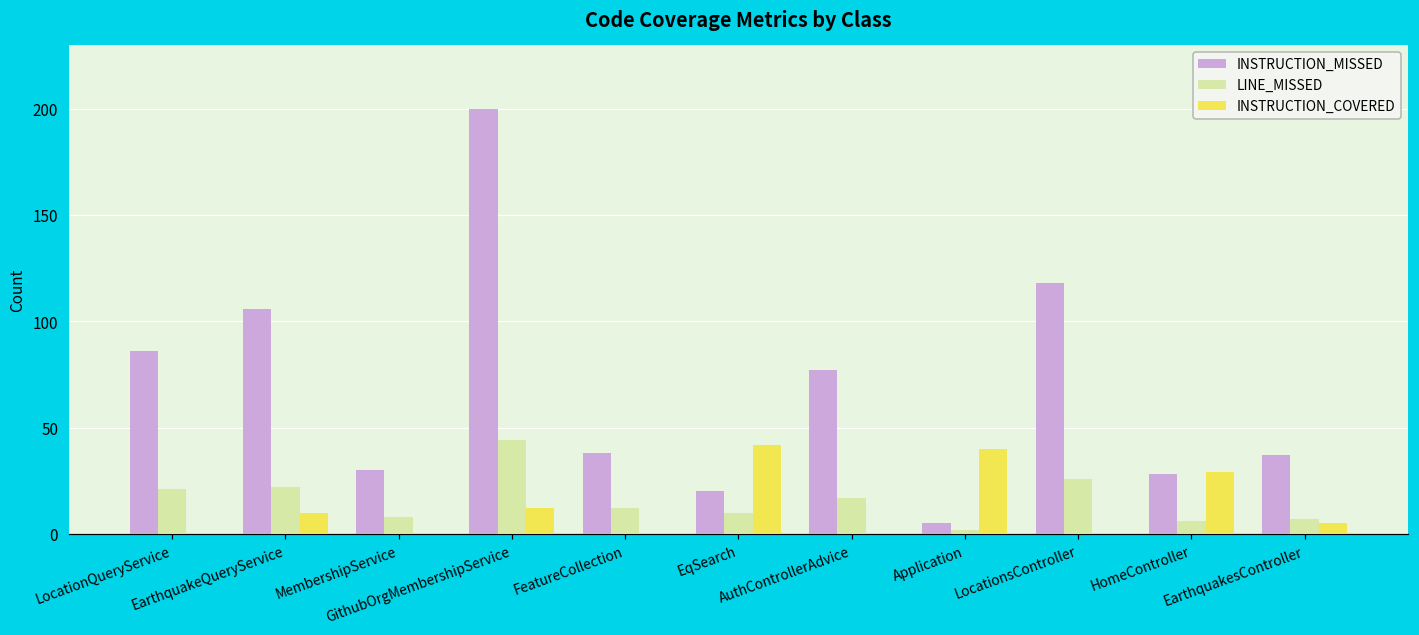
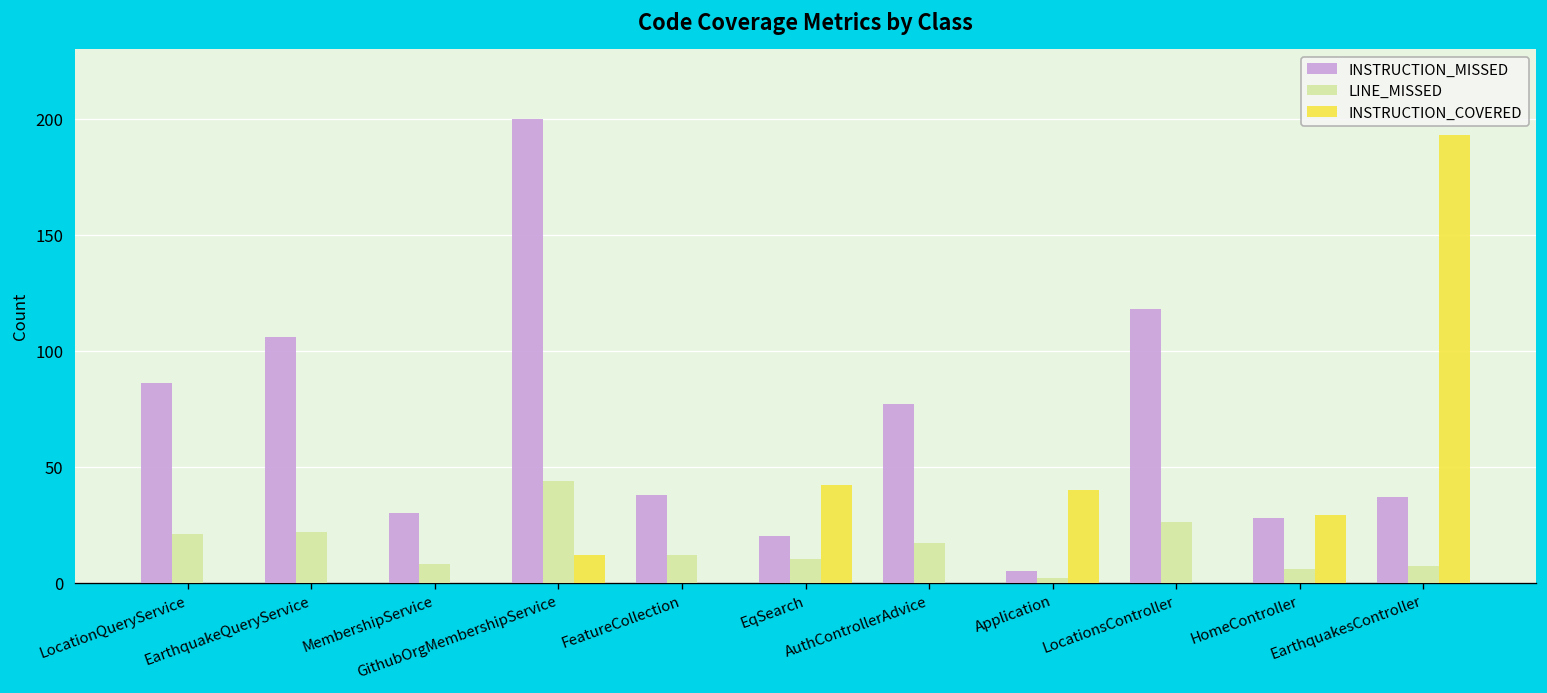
  {
    "INSTRUCTION_MISSED": {
      "LocationQueryService": 86,
      "EarthquakeQueryService": 106,
      "MembershipService": 30,
      "GithubOrgMembershipService": 200,
      "FeatureCollection": 38,
      "EqSearch": 20,
      "AuthControllerAdvice": 77,
      "Application": 5,
      "LocationsController": 118,
      "HomeController": 28,
      "EarthquakesController": 37
    },
    "LINE_MISSED": {
      "LocationQueryService": 21,
      "EarthquakeQueryService": 22,
      "MembershipService": 8,
      "GithubOrgMembershipService": 44,
      "FeatureCollection": 12,
      "EqSearch": 10,
      "AuthControllerAdvice": 17,
      "Application": 2,
      "LocationsController": 26,
      "HomeController": 6,
      "EarthquakesController": 7
    },
    "INSTRUCTION_COVERED": {
      "LocationQueryService": 0,
-     "EarthquakeQueryService": 10,
+     "EarthquakeQueryService": 0,
      "MembershipService": 0,
      "GithubOrgMembershipService": 12,
      "FeatureCollection": 0,
      "EqSearch": 42,
      "AuthControllerAdvice": 0,
      "Application": 40,
      "LocationsController": 0,
      "HomeController": 29,
-     "EarthquakesController": 5
+     "EarthquakesController": 193
    }
  }
